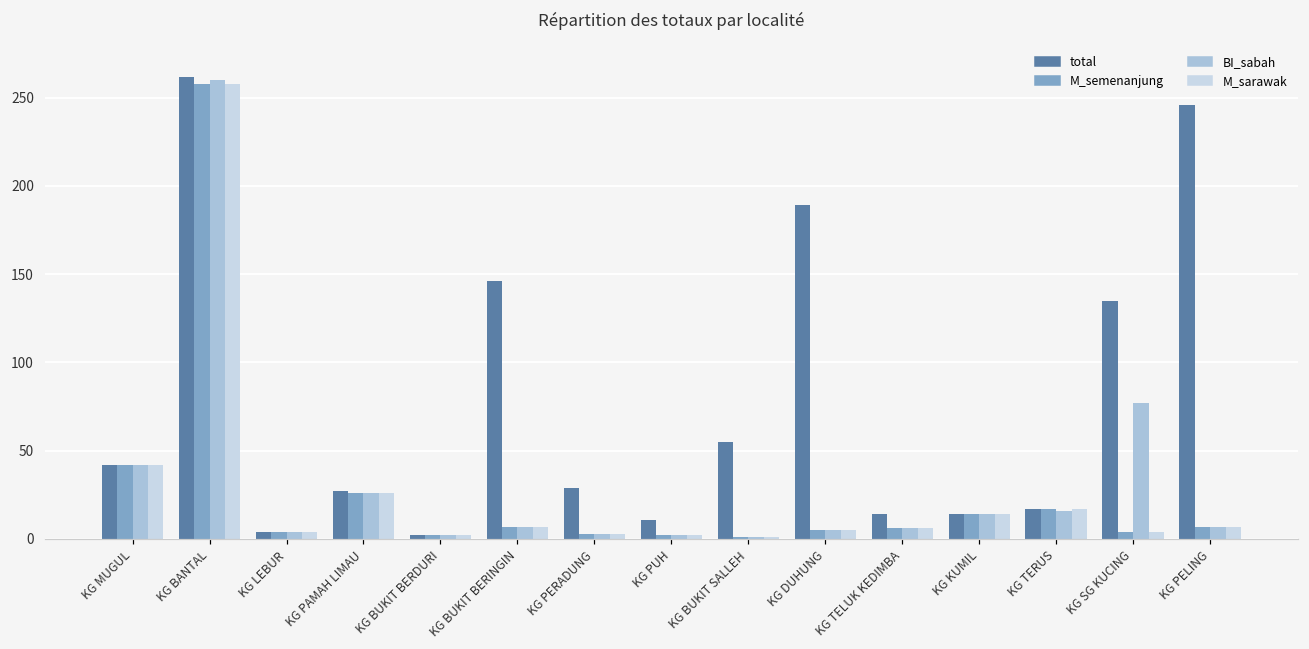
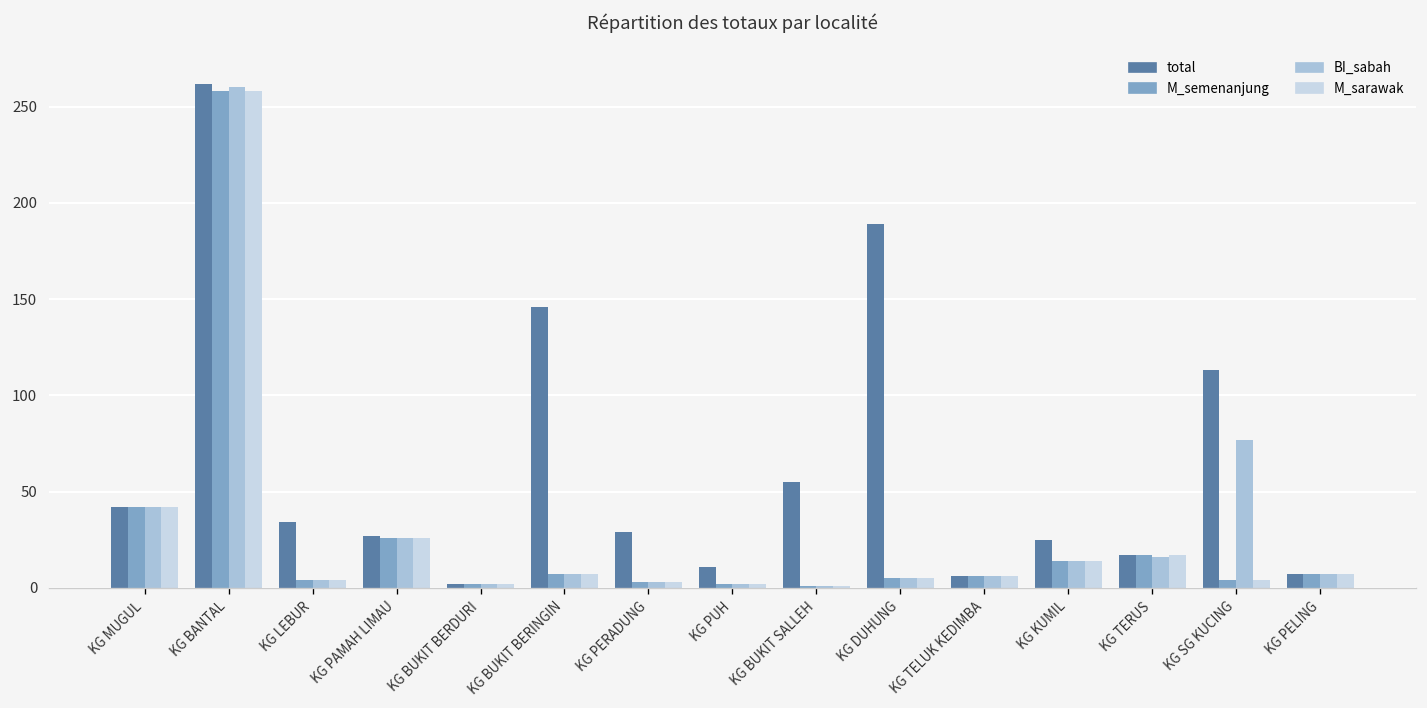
  {
    "total": {
      "KG MUGUL": 42,
      "KG BANTAL": 262,
-     "KG LEBUR": 4,
+     "KG LEBUR": 34,
      "KG PAMAH LIMAU": 27,
      "KG BUKIT BERDURI": 2,
      "KG BUKIT BERINGIN": 146,
      "KG PERADUNG": 29,
      "KG PUH": 11,
      "KG BUKIT SALLEH": 55,
      "KG DUHUNG": 189,
-     "KG TELUK KEDIMBA": 14,
-     "KG KUMIL": 14,
+     "KG TELUK KEDIMBA": 6,
+     "KG KUMIL": 25,
      "KG TERUS": 17,
-     "KG SG KUCING": 135,
-     "KG PELING": 246
+     "KG SG KUCING": 113,
+     "KG PELING": 7
    }
  }
